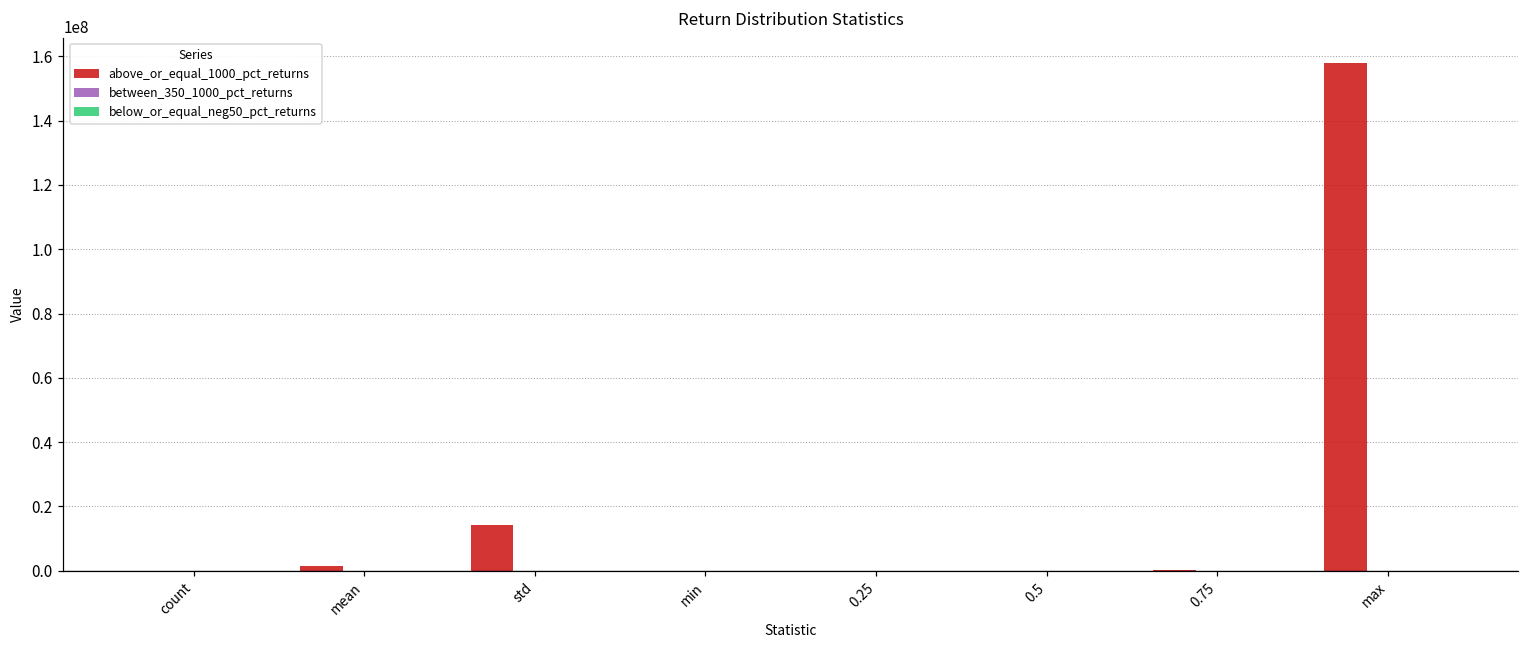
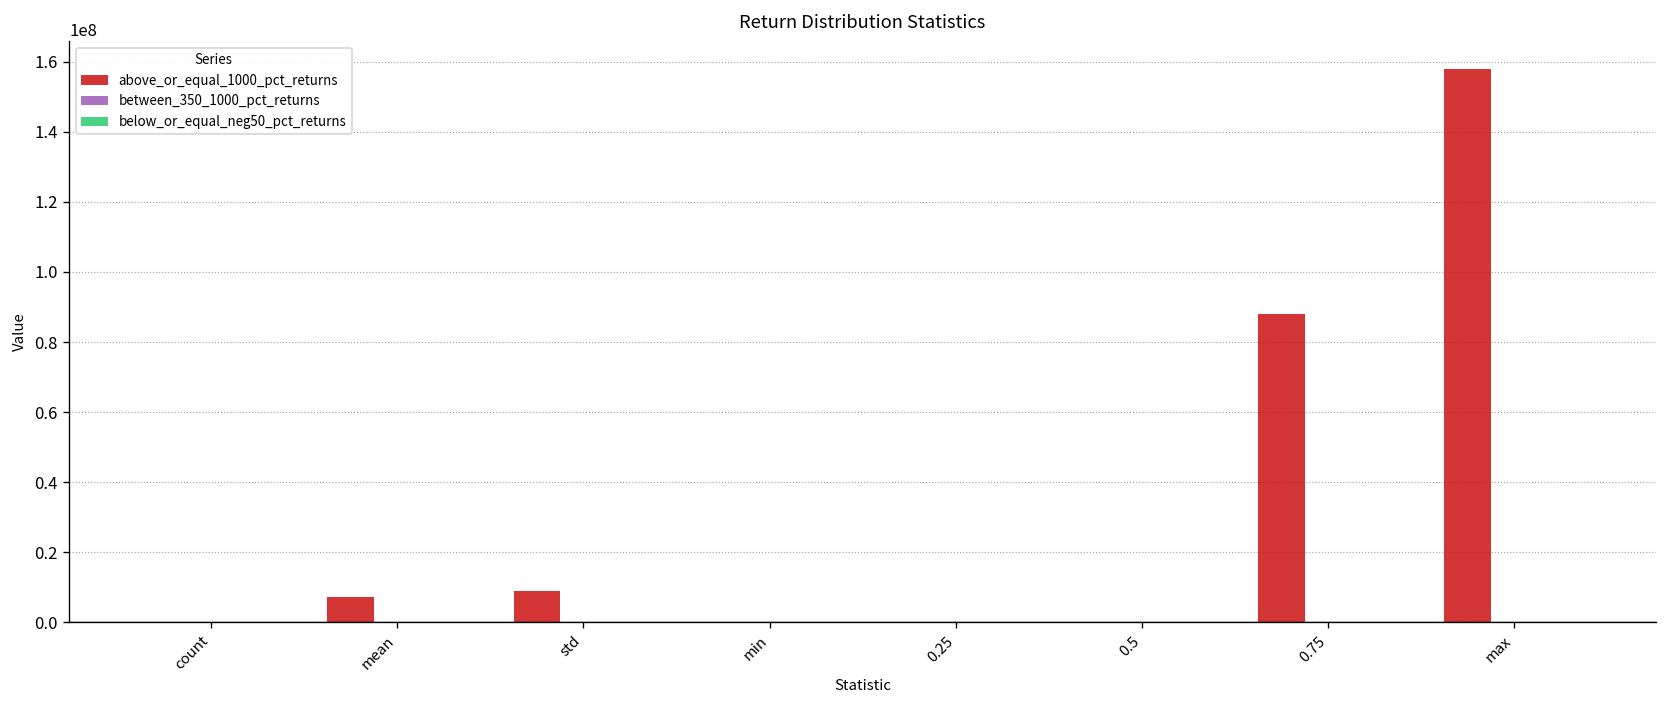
  {
    "above_or_equal_1000_pct_returns": {
-     "mean": 1000000,
-     "std": 14000000,
-     "0.75": 0,
+     "mean": 7000000,
+     "std": 9000000,
+     "0.75": 88000000,
      "max": 158000000
    }
  }
